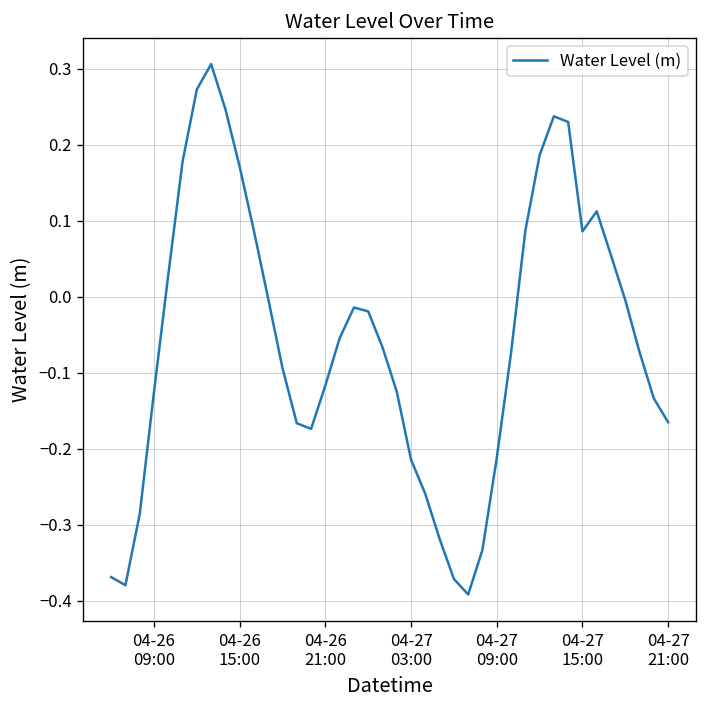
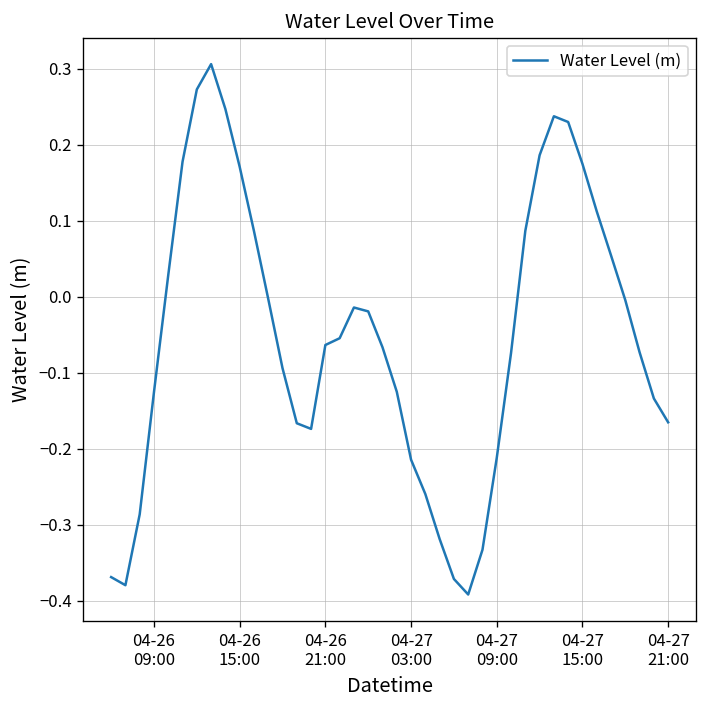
  {
    "04-26 09:00": -0.13,
    "04-26 15:00": 0.17,
-   "04-26 21:00": -0.12,
+   "04-26 21:00": -0.06,
    "04-27 03:00": -0.21,
    "04-27 09:00": -0.21,
-   "04-27 15:00": 0.09,
+   "04-27 15:00": 0.17,
    "04-27 21:00": -0.17
  }
